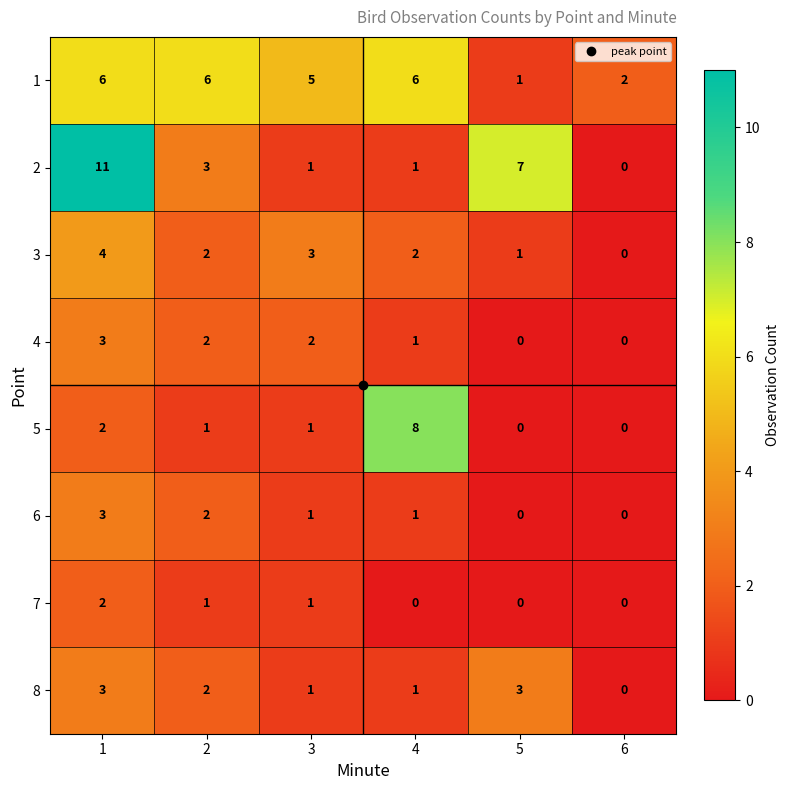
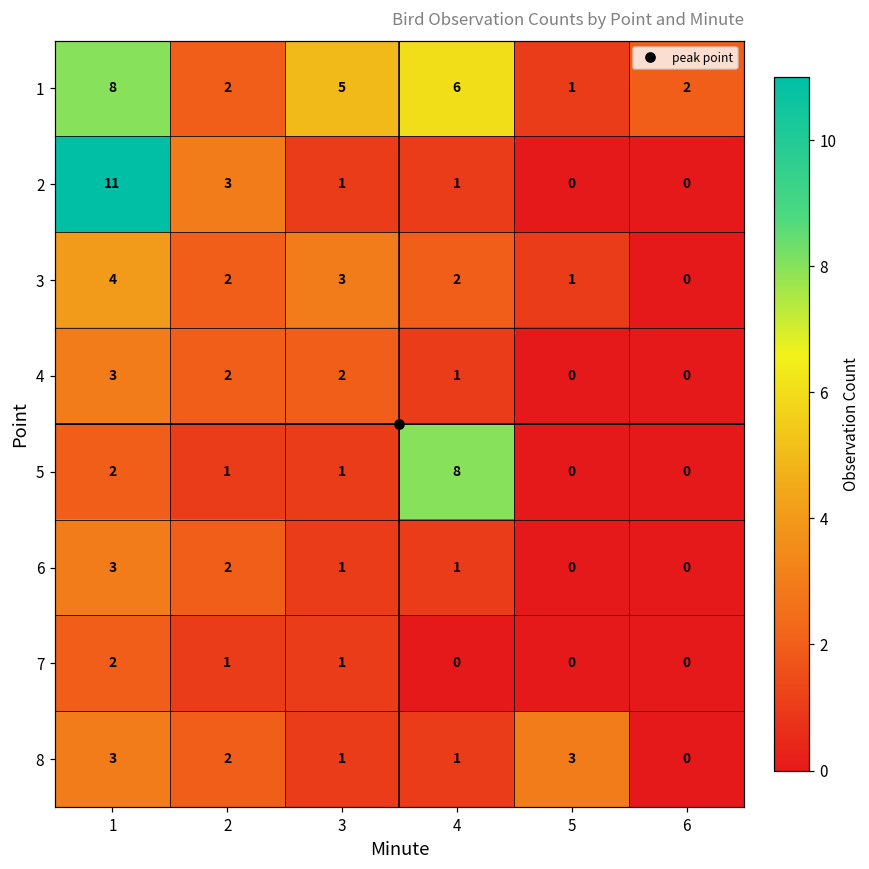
  {
    "1": {
-     "1": 6,
-     "2": 6,
+     "1": 8,
+     "2": 2,
      "3": 5,
      "4": 6,
      "5": 1,
      "6": 2
    },
    "2": {
      "1": 11,
      "2": 3,
      "3": 1,
      "4": 1,
-     "5": 7,
+     "5": 0,
      "6": 0
    },
    "3": {
      "1": 4,
      "2": 2,
      "3": 3,
      "4": 2,
      "5": 1,
      "6": 0
    },
    "4": {
      "1": 3,
      "2": 2,
      "3": 2,
      "4": 1,
      "5": 0,
      "6": 0
    },
    "5": {
      "1": 2,
      "2": 1,
      "3": 1,
      "4": 8,
      "5": 0,
      "6": 0
    },
    "6": {
      "1": 3,
      "2": 2,
      "3": 1,
      "4": 1,
      "5": 0,
      "6": 0
    },
    "7": {
      "1": 2,
      "2": 1,
      "3": 1,
      "4": 0,
      "5": 0,
      "6": 0
    },
    "8": {
      "1": 3,
      "2": 2,
      "3": 1,
      "4": 1,
      "5": 3,
      "6": 0
    }
  }
